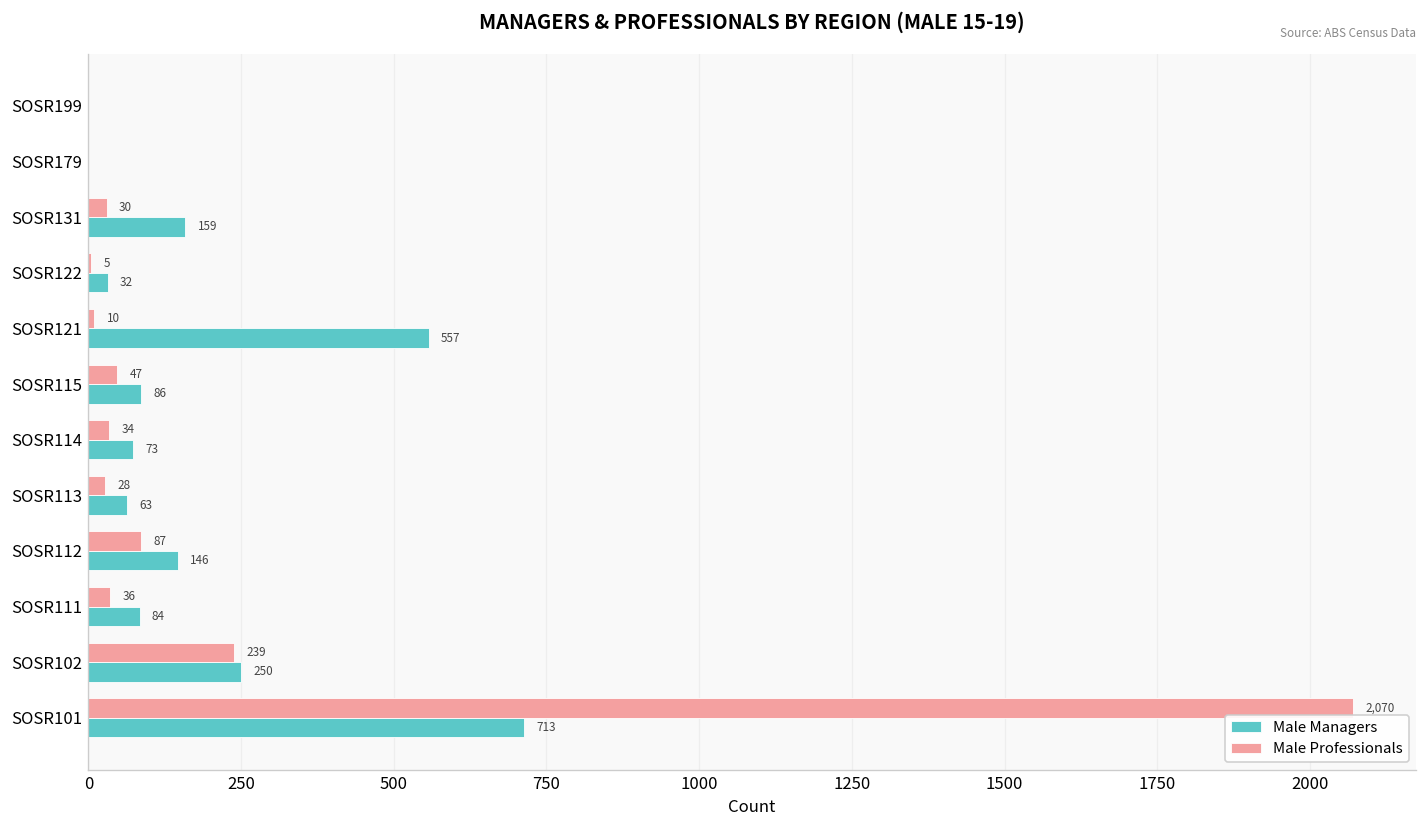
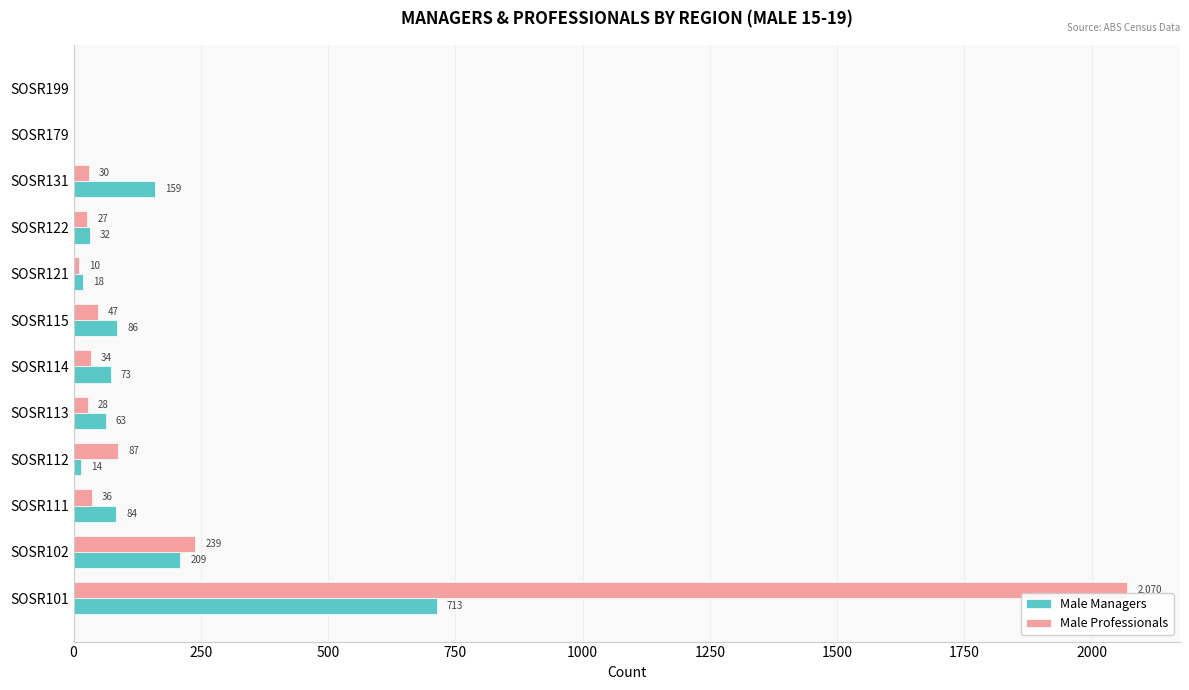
  {
    "Male Managers": {
      "SOSR131": 159,
      "SOSR122": 32,
-     "SOSR121": 557,
+     "SOSR121": 18,
      "SOSR115": 86,
      "SOSR114": 73,
      "SOSR113": 63,
-     "SOSR112": 146,
+     "SOSR112": 14,
      "SOSR111": 84,
-     "SOSR102": 250,
+     "SOSR102": 209,
      "SOSR101": 713
    },
    "Male Professionals": {
      "SOSR131": 30,
-     "SOSR122": 5,
+     "SOSR122": 27,
      "SOSR121": 10,
      "SOSR115": 47,
      "SOSR114": 34,
      "SOSR113": 28,
      "SOSR112": 87,
      "SOSR111": 36,
      "SOSR102": 239
    }
  }
